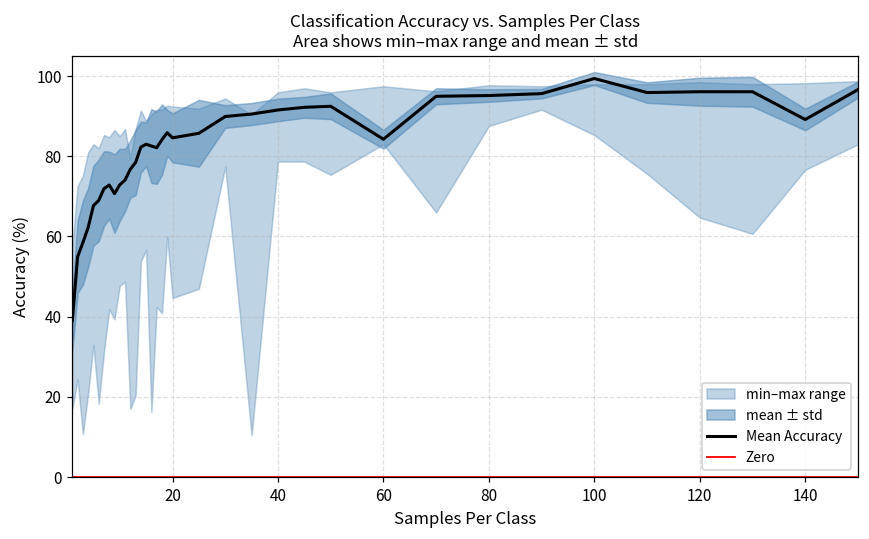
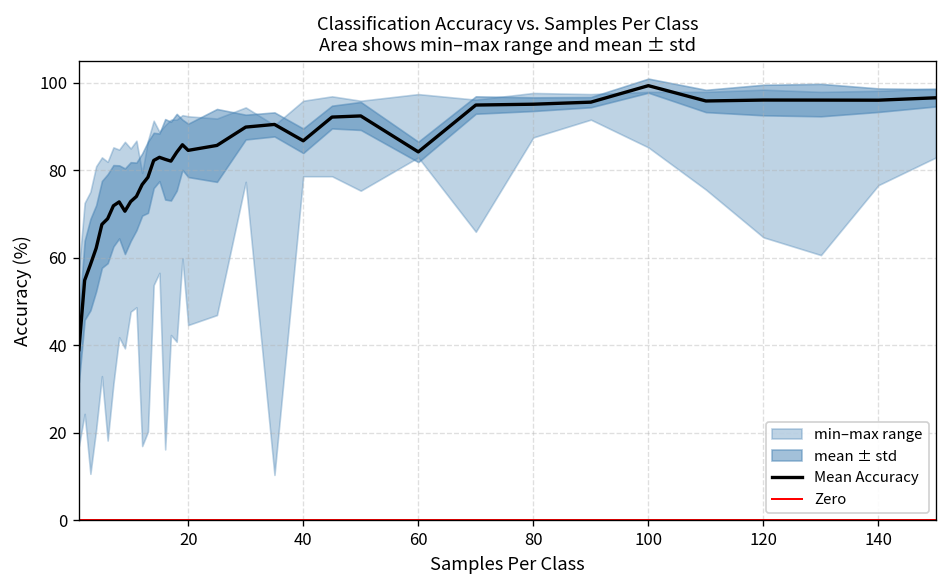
  {
    "Mean Accuracy": {
      "20": 85,
-     "40": 92,
+     "40": 87,
      "60": 84,
      "80": 95,
      "100": 99,
      "120": 96,
-     "140": 89
+     "140": 96
    }
  }
